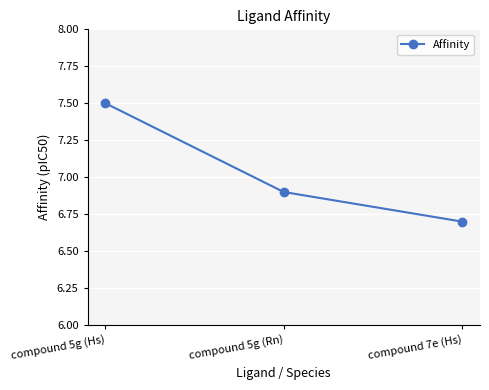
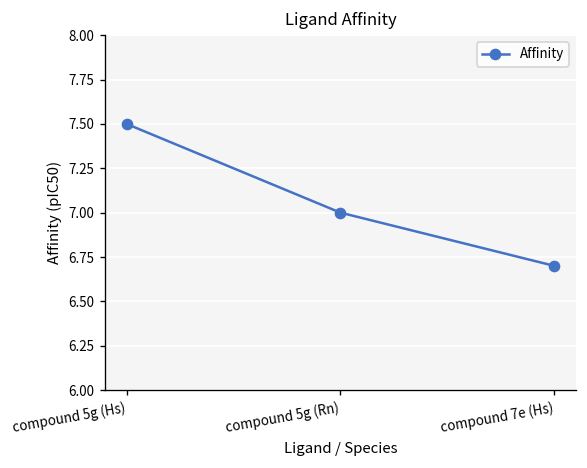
  {
    "compound 5g (Hs)": 7.5,
-   "compound 5g (Rn)": 6.9,
+   "compound 5g (Rn)": 7.0,
    "compound 7e (Hs)": 6.7
  }
